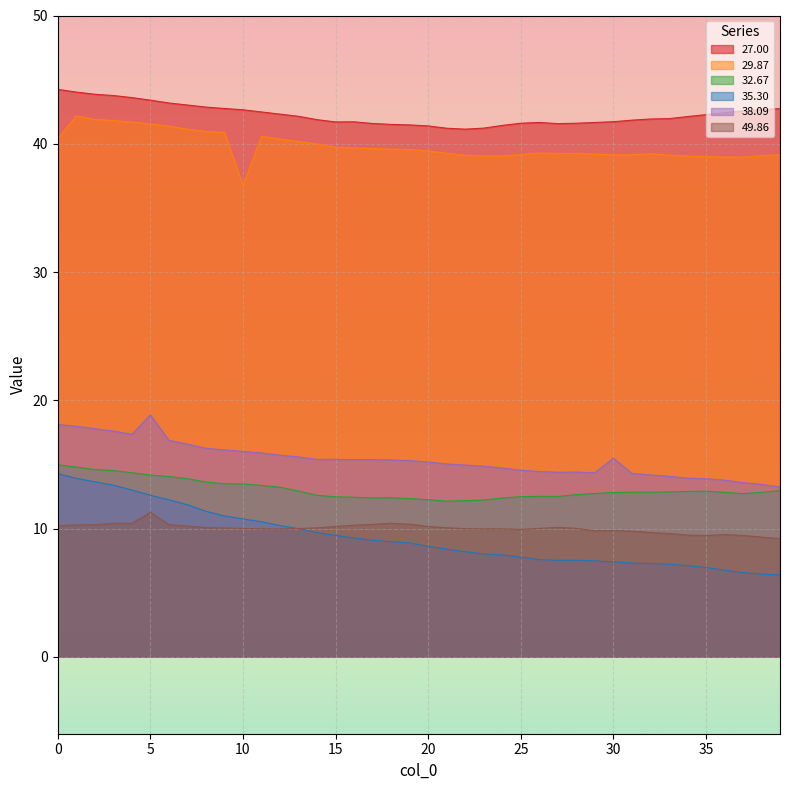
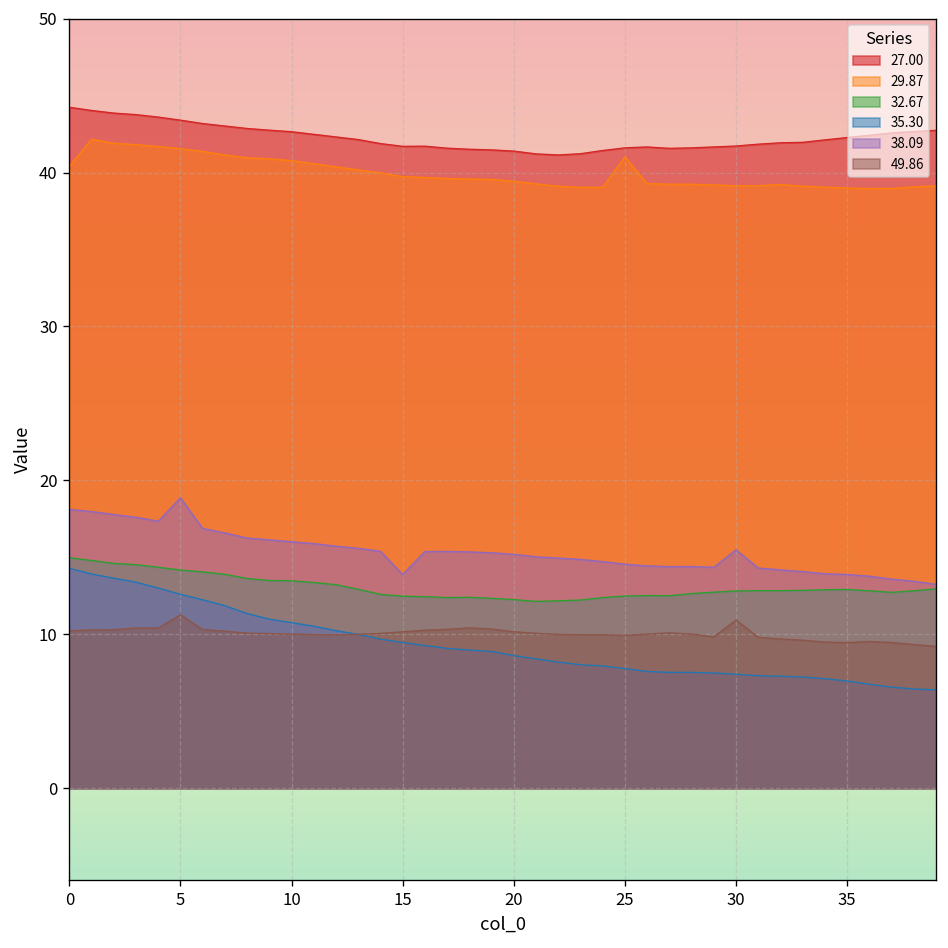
  {
    "27.00": {
      "0": 44.2,
      "5": 43.4,
      "10": 42.7,
      "15": 41.7,
      "20": 41.4,
      "25": 41.6,
      "30": 41.7,
      "35": 42.3
    },
    "29.87": {
      "0": 40.4,
      "5": 41.6,
-     "10": 36.7,
+     "10": 40.8,
      "15": 39.7,
      "20": 39.4,
-     "25": 39.2,
+     "25": 41.0,
      "30": 39.1,
      "35": 39.0
    },
    "32.67": {
      "0": 15.0,
      "5": 14.2,
      "10": 13.5,
      "15": 12.5,
      "20": 12.3,
      "25": 12.5,
      "30": 12.8,
      "35": 12.9
    },
    "35.30": {
      "0": 14.3,
      "5": 12.6,
      "10": 10.8,
      "15": 9.5,
      "20": 8.6,
      "25": 7.8,
      "30": 7.4,
      "35": 7.0
    },
    "38.09": {
      "0": 18.1,
      "5": 18.9,
      "10": 16.0,
-     "15": 15.4,
+     "15": 13.9,
      "20": 15.2,
      "25": 14.6,
      "30": 15.5,
      "35": 13.9
    },
    "49.86": {
      "0": 10.2,
      "5": 11.3,
      "10": 10.0,
      "15": 10.2,
      "20": 10.2,
      "25": 9.9,
-     "30": 9.8,
+     "30": 10.9,
      "35": 9.5
    }
  }
